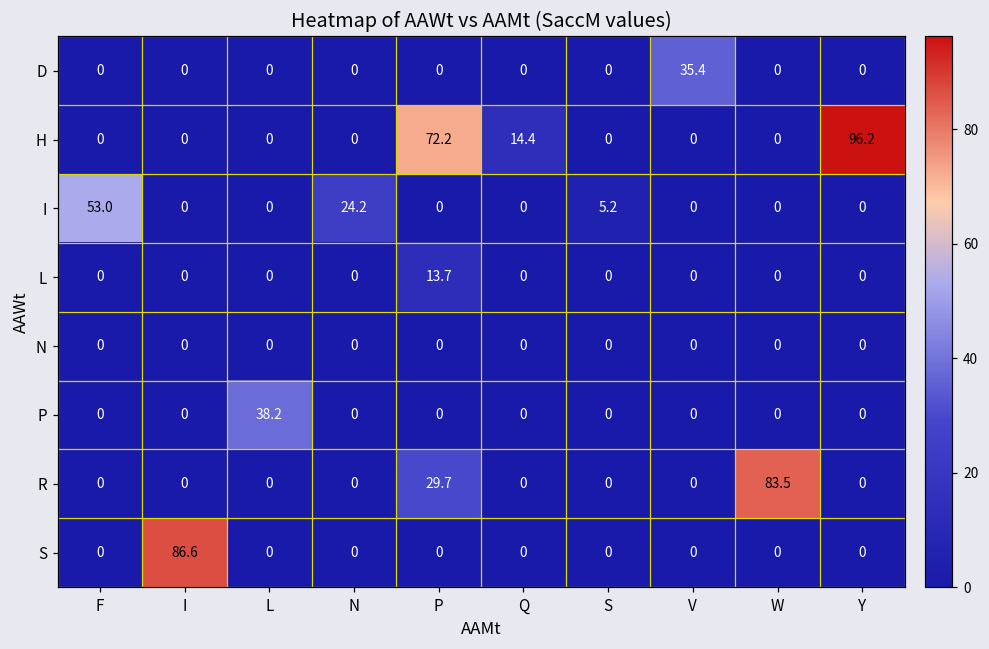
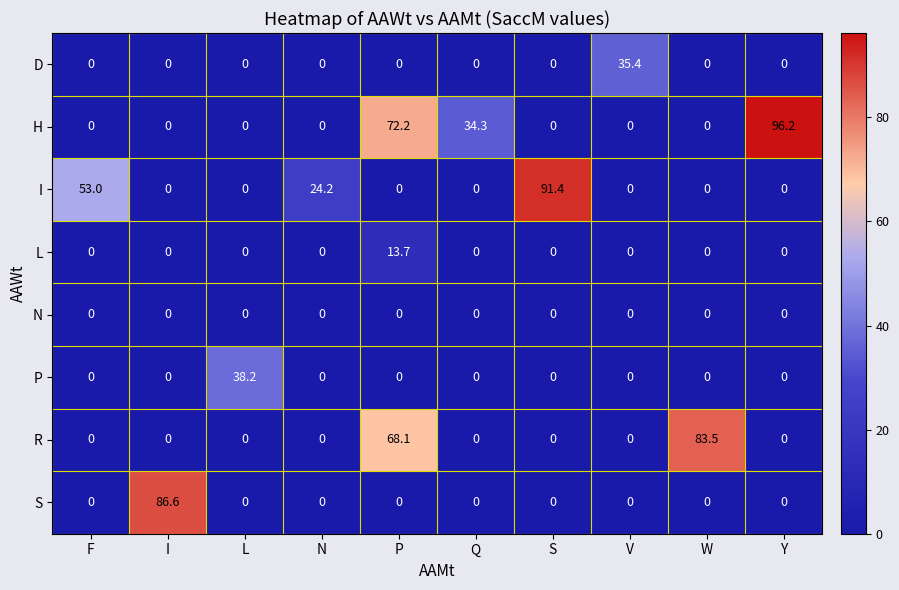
  {
    "D": {
      "F": 0,
      "I": 0,
      "L": 0,
      "N": 0,
      "P": 0,
      "Q": 0,
      "S": 0,
      "V": 35.4,
      "W": 0,
      "Y": 0
    },
    "H": {
      "F": 0,
      "I": 0,
      "L": 0,
      "N": 0,
      "P": 72.2,
-     "Q": 14.4,
+     "Q": 34.3,
      "S": 0,
      "V": 0,
      "W": 0,
      "Y": 96.2
    },
    "I": {
      "F": 53.0,
      "I": 0,
      "L": 0,
      "N": 24.2,
      "P": 0,
      "Q": 0,
-     "S": 5.2,
+     "S": 91.4,
      "V": 0,
      "W": 0,
      "Y": 0
    },
    "L": {
      "F": 0,
      "I": 0,
      "L": 0,
      "N": 0,
      "P": 13.7,
      "Q": 0,
      "S": 0,
      "V": 0,
      "W": 0,
      "Y": 0
    },
    "N": {
      "F": 0,
      "I": 0,
      "L": 0,
      "N": 0,
      "P": 0,
      "Q": 0,
      "S": 0,
      "V": 0,
      "W": 0,
      "Y": 0
    },
    "P": {
      "F": 0,
      "I": 0,
      "L": 38.2,
      "N": 0,
      "P": 0,
      "Q": 0,
      "S": 0,
      "V": 0,
      "W": 0,
      "Y": 0
    },
    "R": {
      "F": 0,
      "I": 0,
      "L": 0,
      "N": 0,
-     "P": 29.7,
+     "P": 68.1,
      "Q": 0,
      "S": 0,
      "V": 0,
      "W": 83.5,
      "Y": 0
    },
    "S": {
      "F": 0,
      "I": 86.6,
      "L": 0,
      "N": 0,
      "P": 0,
      "Q": 0,
      "S": 0,
      "V": 0,
      "W": 0,
      "Y": 0
    }
  }
